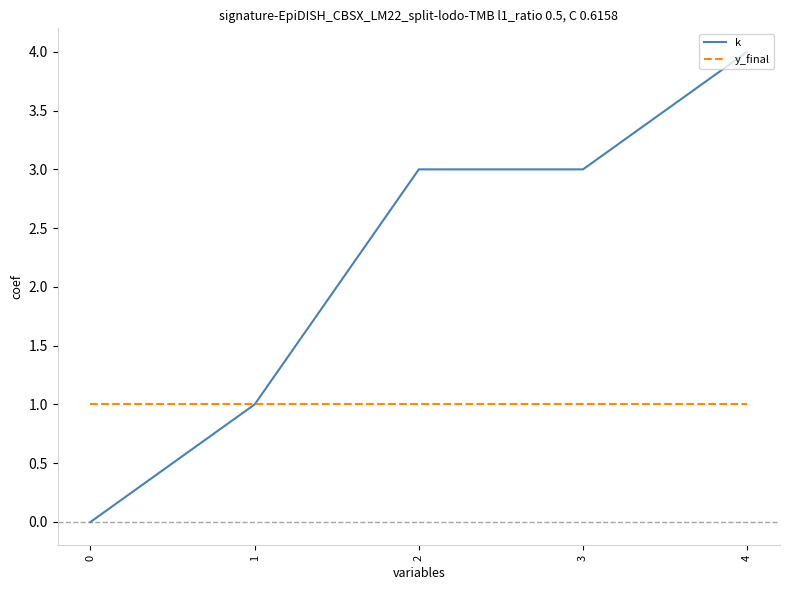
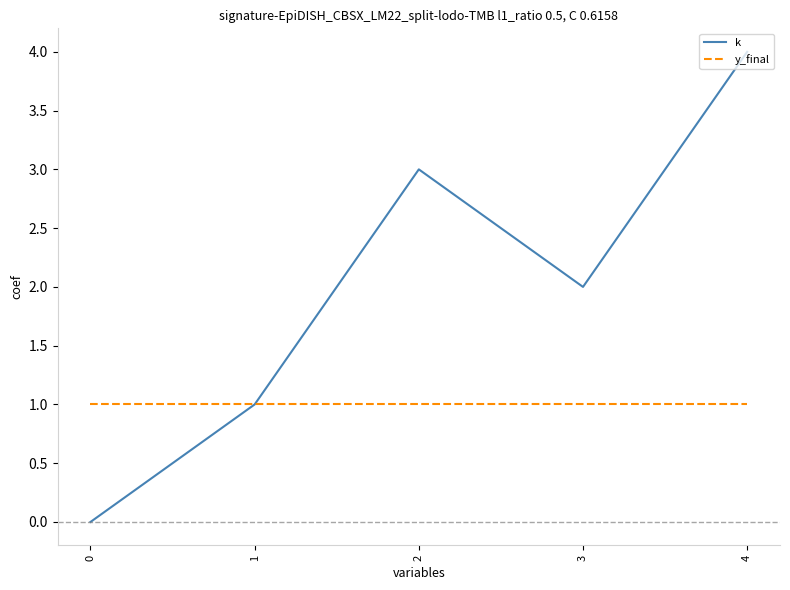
  {
    "k": {
      "0": 0,
      "2": 3,
-     "3": 3
+     "3": 2
    },
    "y_final": {
      "0": 1,
      "2": 1,
      "3": 1,
      "4": 1
    }
  }
